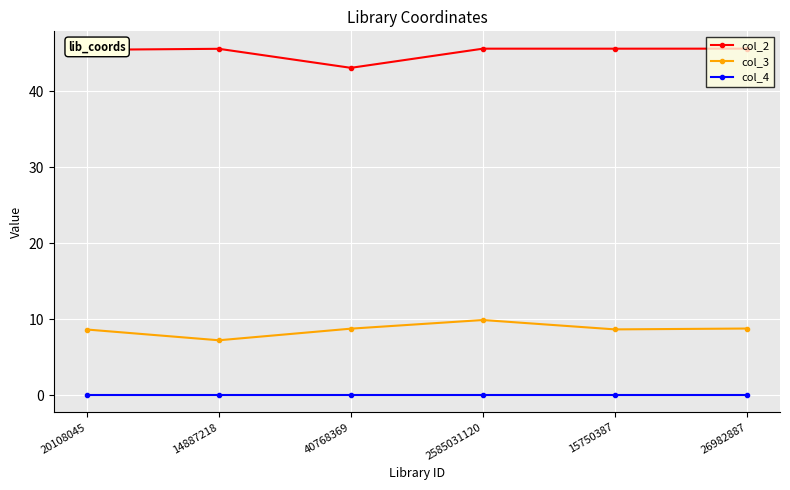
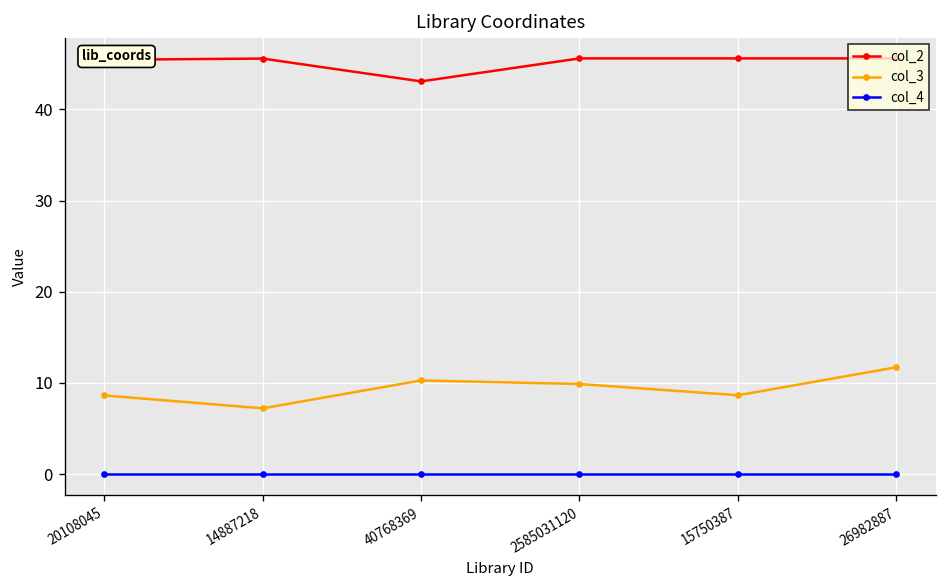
  {
    "col_2": {
      "14887218": 46,
      "40768369": 43,
      "2585031120": 46,
      "15750387": 46
    },
    "col_3": {
      "20108045": 9,
      "14887218": 7,
-     "40768369": 9,
+     "40768369": 10,
      "2585031120": 10,
      "15750387": 9,
-     "26982887": 9
+     "26982887": 12
    },
    "col_4": {
      "20108045": 0,
      "14887218": 0,
      "40768369": 0,
      "2585031120": 0,
      "15750387": 0,
      "26982887": 0
    }
  }
